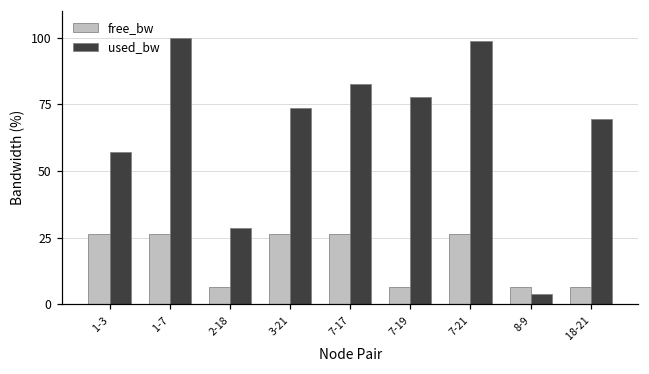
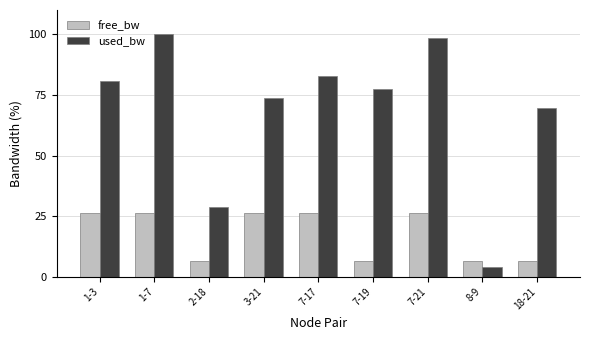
  {
    "free_bw": {
      "1-3": 26,
      "1-7": 26,
      "2-18": 7,
      "3-21": 26,
      "7-17": 26,
      "7-19": 7,
      "7-21": 26,
      "8-9": 7,
      "18-21": 7
    },
    "used_bw": {
-     "1-3": 57,
+     "1-3": 81,
      "1-7": 100,
      "2-18": 29,
      "3-21": 74,
      "7-17": 83,
      "7-19": 78,
      "7-21": 99,
      "8-9": 4,
      "18-21": 70
    }
  }
